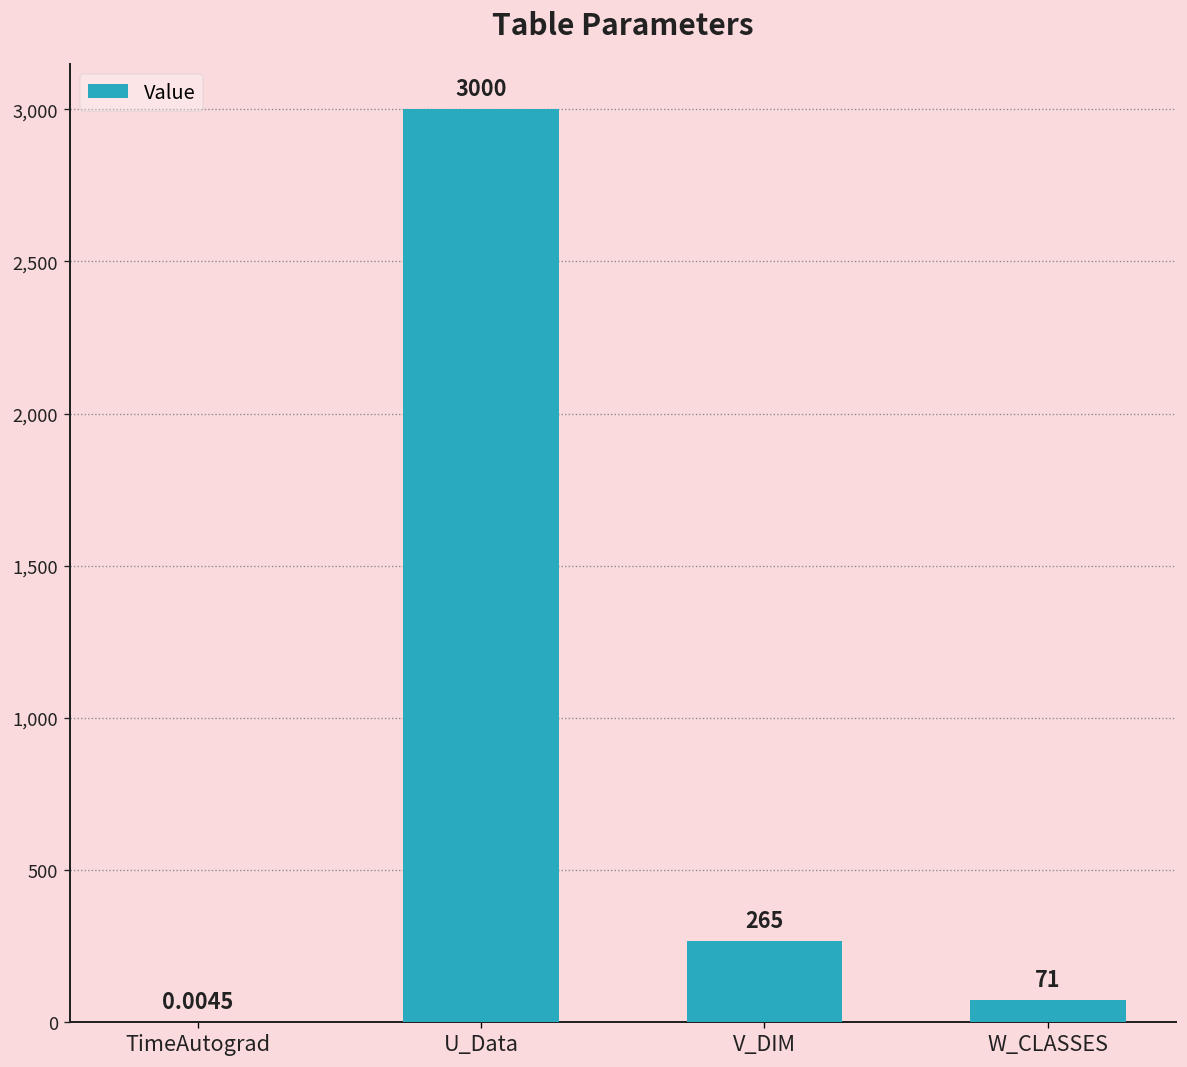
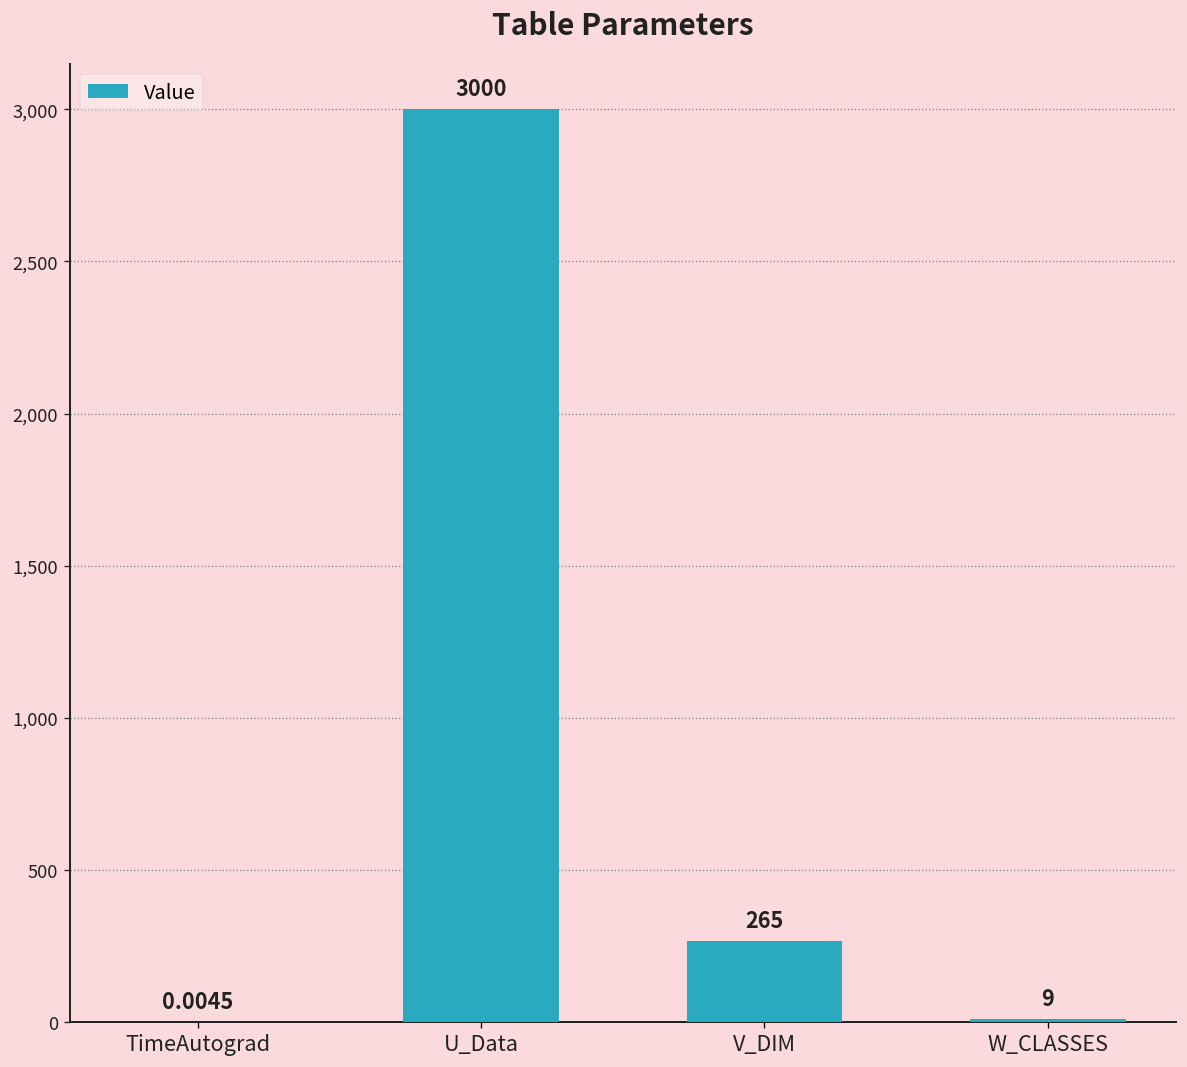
  {
    "TimeAutograd": 0.0045,
    "U_Data": 3000,
    "V_DIM": 265,
-   "W_CLASSES": 71
+   "W_CLASSES": 9
  }
